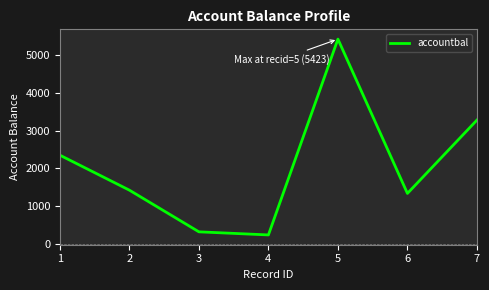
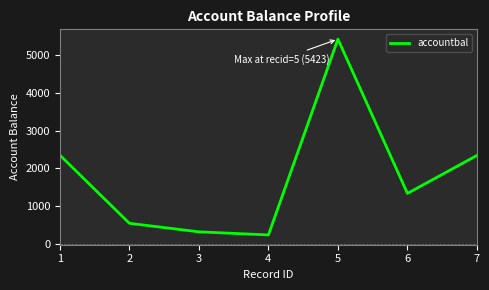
  {
    "1": 2300,
-   "2": 1400,
+   "2": 500,
    "3": 300,
    "4": 200,
    "6": 1300,
-   "7": 3300
+   "7": 2300
  }
